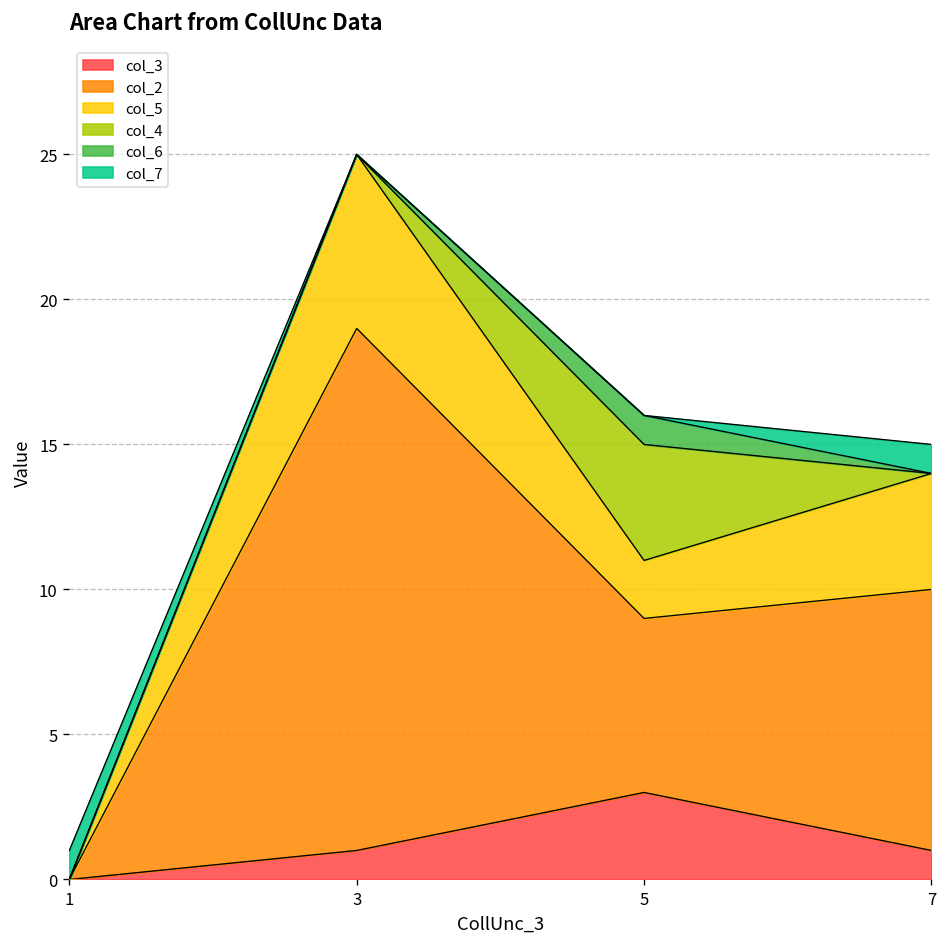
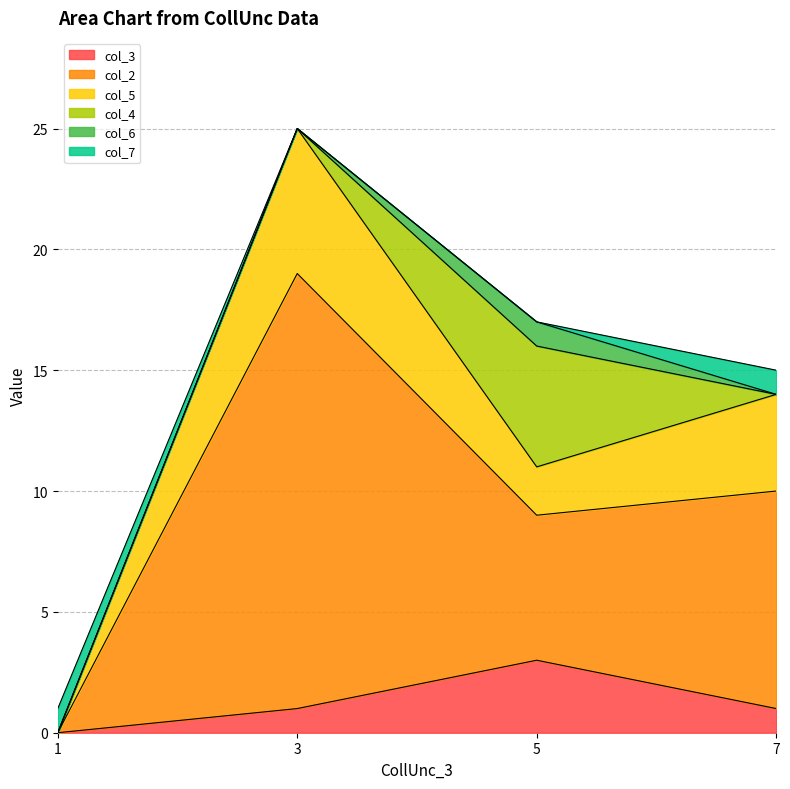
  {
    "col_3": {
      "3": 1,
      "5": 3,
      "7": 1
    },
    "col_2": {
      "3": 18,
      "5": 6,
      "7": 9
    },
    "col_5": {
      "5": 2
    },
    "col_4": {
-     "5": 4
+     "5": 5
    },
    "col_7": {
      "1": 1,
      "7": 1
    }
  }
